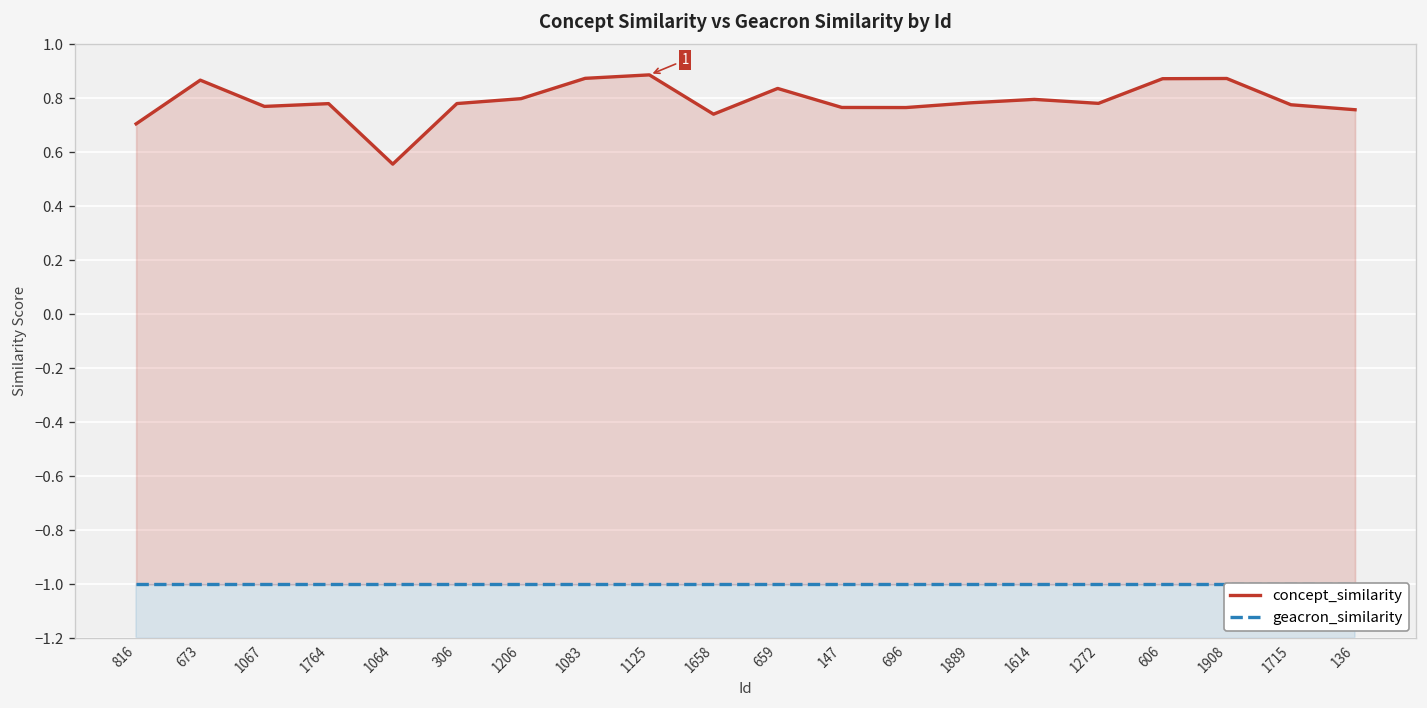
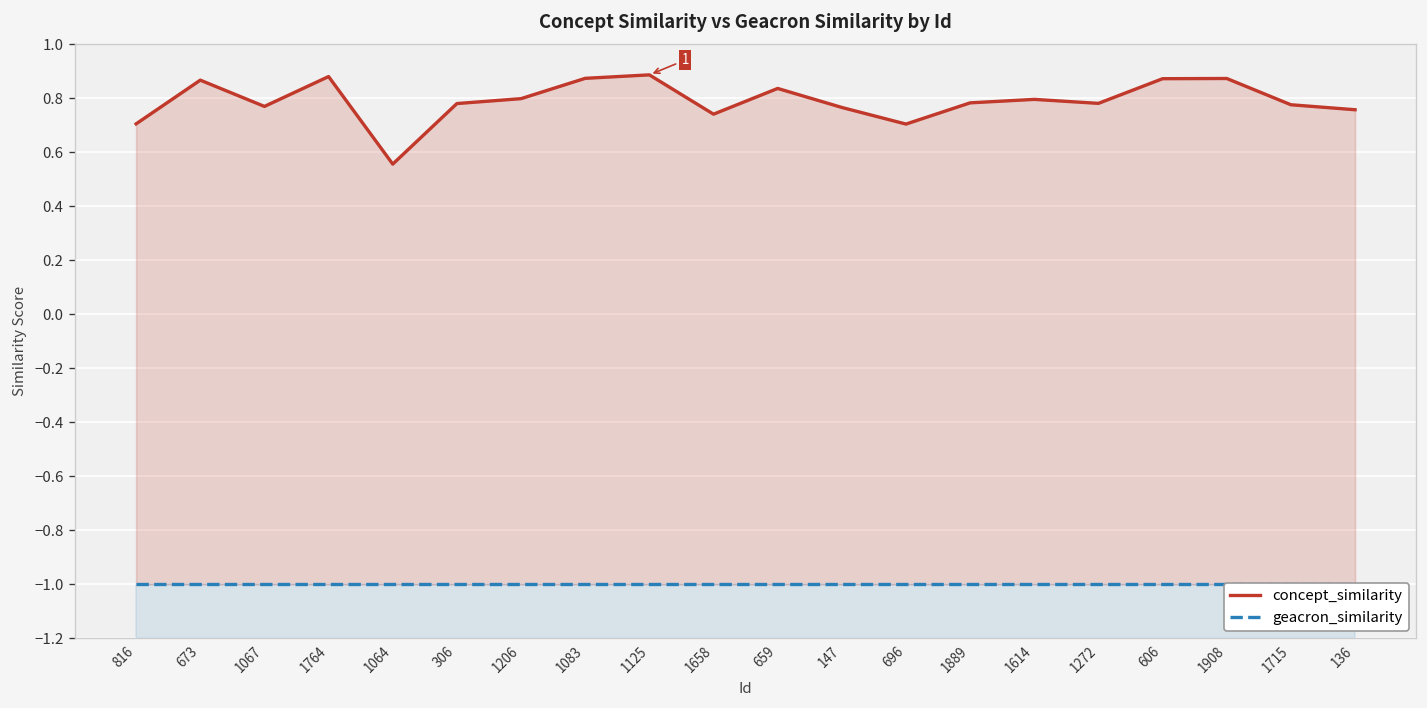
  {
    "concept_similarity": {
      "816": 0.71,
      "673": 0.87,
      "1067": 0.77,
-     "1764": 0.78,
+     "1764": 0.88,
      "1064": 0.56,
      "306": 0.78,
      "1206": 0.80,
      "1083": 0.87,
      "1125": 0.89,
      "1658": 0.74,
      "659": 0.84,
      "147": 0.77,
-     "696": 0.77,
+     "696": 0.70,
      "1889": 0.78,
      "1614": 0.80,
      "1272": 0.78,
      "606": 0.87,
      "1908": 0.87,
      "1715": 0.78,
      "136": 0.76
    },
    "geacron_similarity": {
      "816": -1.00,
      "673": -1.00,
      "1067": -1.00,
      "1764": -1.00,
      "1064": -1.00,
      "306": -1.00,
      "1206": -1.00,
      "1083": -1.00,
      "1125": -1.00,
      "1658": -1.00,
      "659": -1.00,
      "147": -1.00,
      "696": -1.00,
      "1889": -1.00,
      "1614": -1.00,
      "1272": -1.00,
      "606": -1.00
    }
  }
